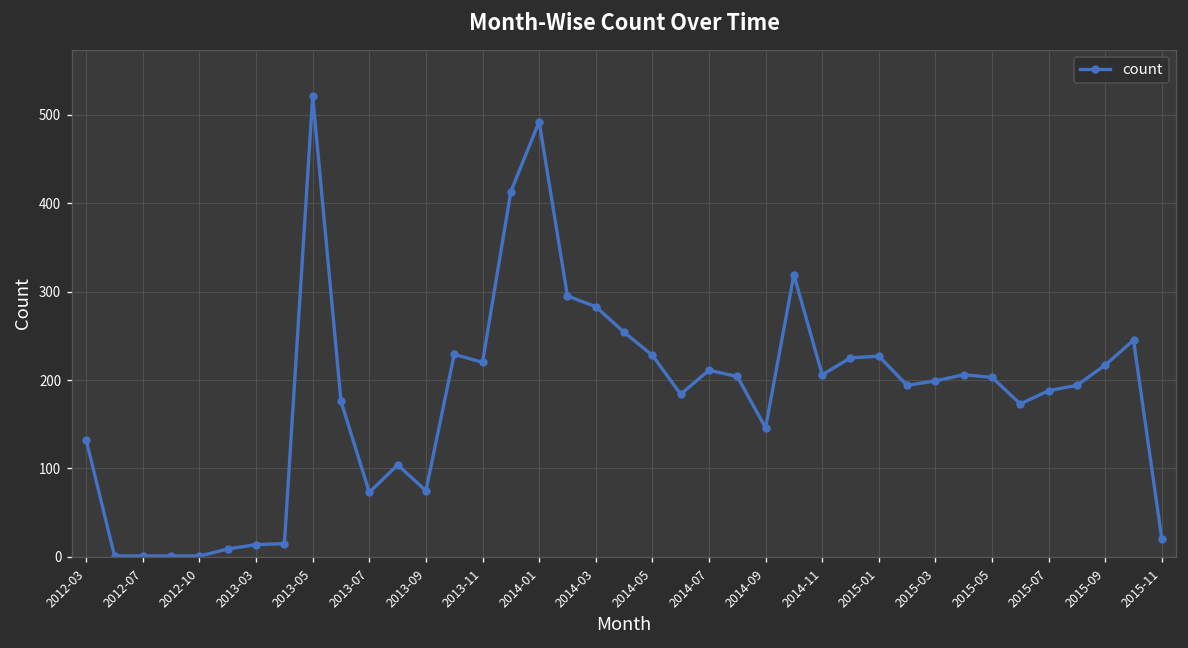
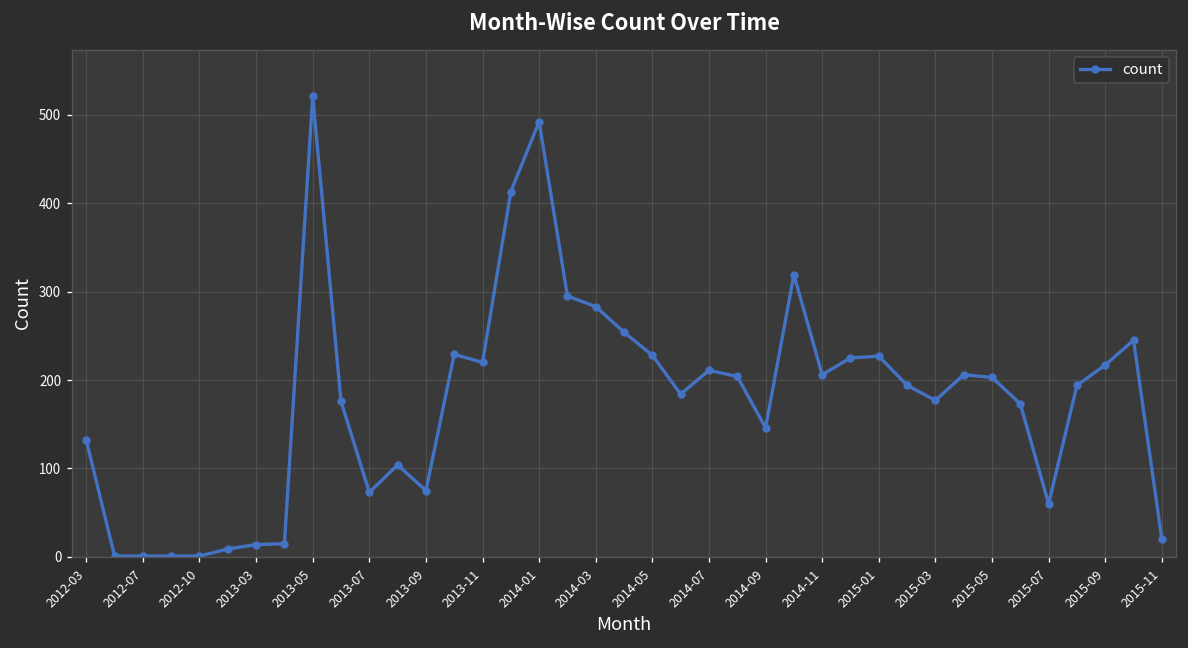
  {
    "2012-03": 130,
    "2012-07": 0,
    "2012-10": 0,
    "2013-03": 10,
    "2013-05": 520,
    "2013-07": 70,
    "2013-09": 80,
    "2013-11": 220,
    "2014-01": 490,
    "2014-03": 280,
    "2014-05": 230,
    "2014-07": 210,
    "2014-09": 150,
    "2014-11": 210,
    "2015-01": 230,
-   "2015-03": 200,
+   "2015-03": 180,
    "2015-05": 200,
-   "2015-07": 190,
+   "2015-07": 60,
    "2015-09": 220,
    "2015-11": 20
  }
